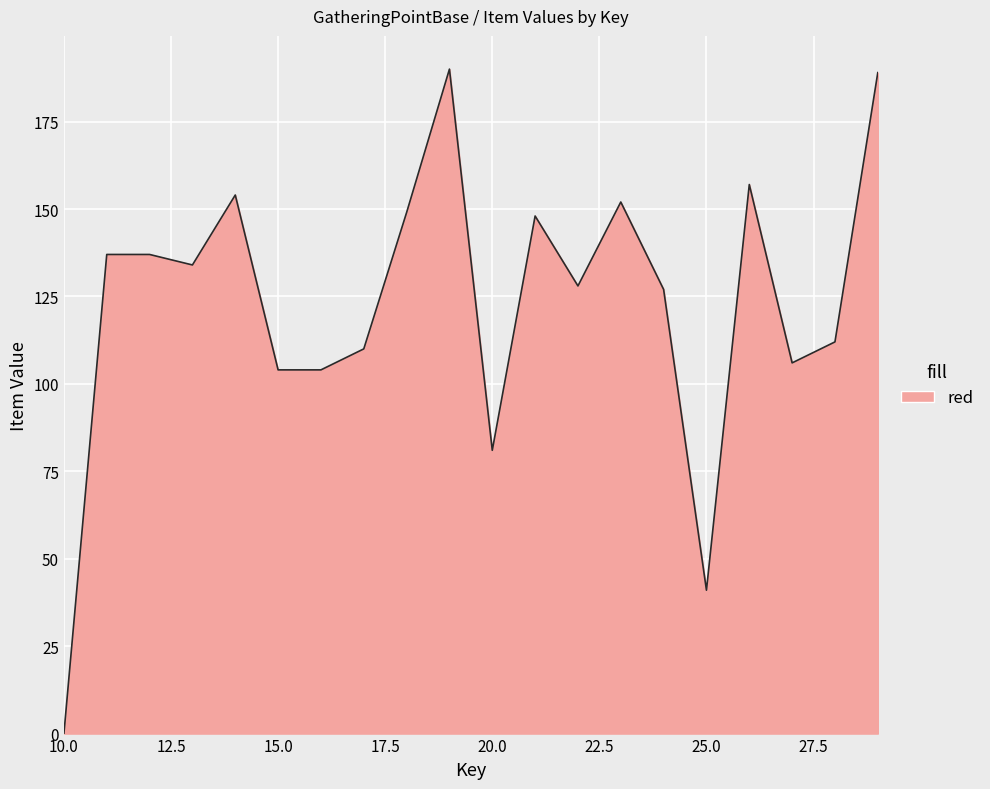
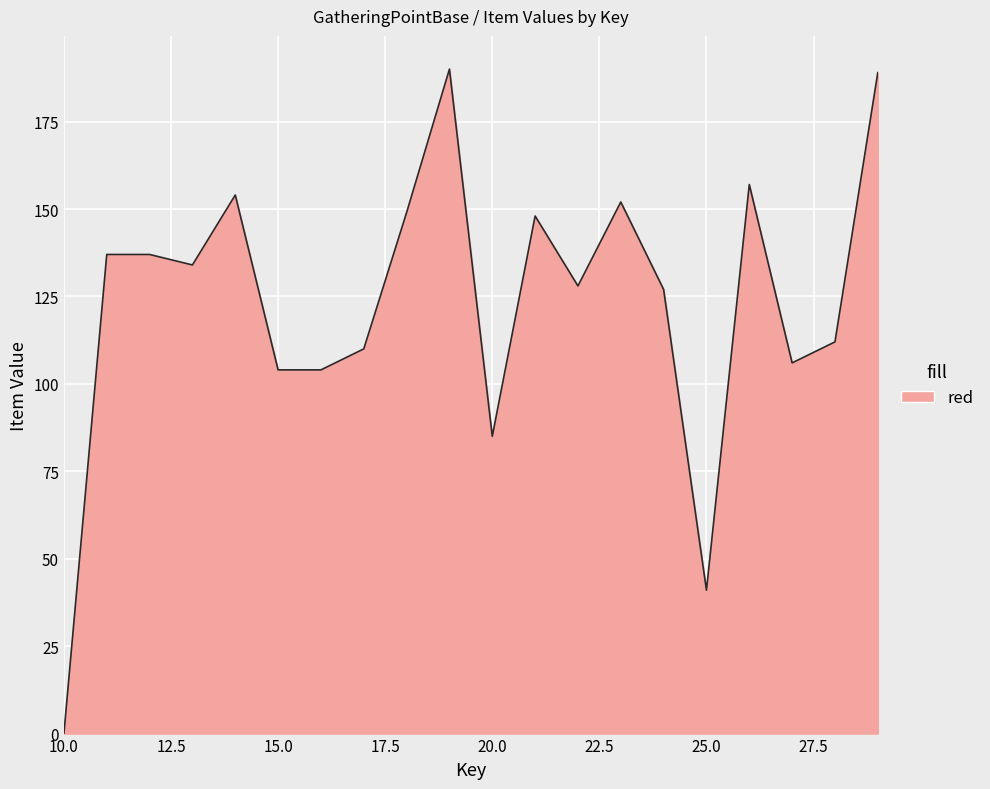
  {
    "10.0": 0,
    "15.0": 104,
-   "20.0": 81,
+   "20.0": 85,
    "25.0": 41
  }
